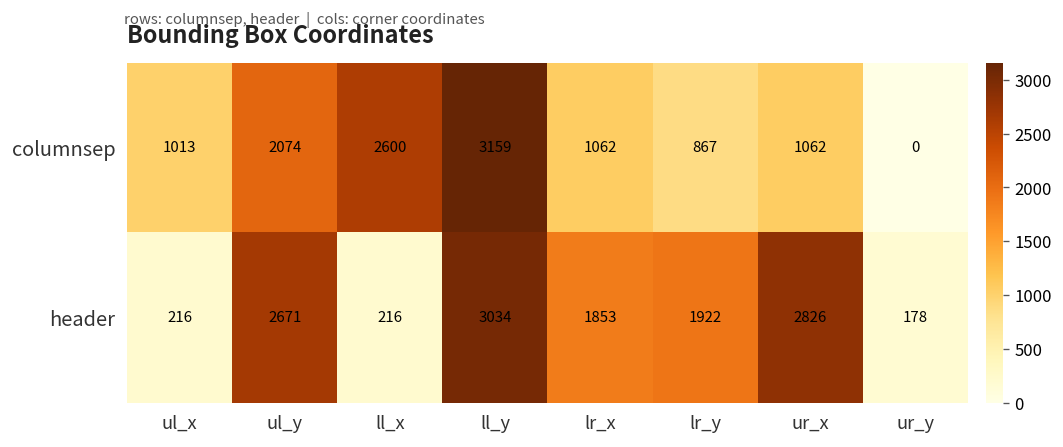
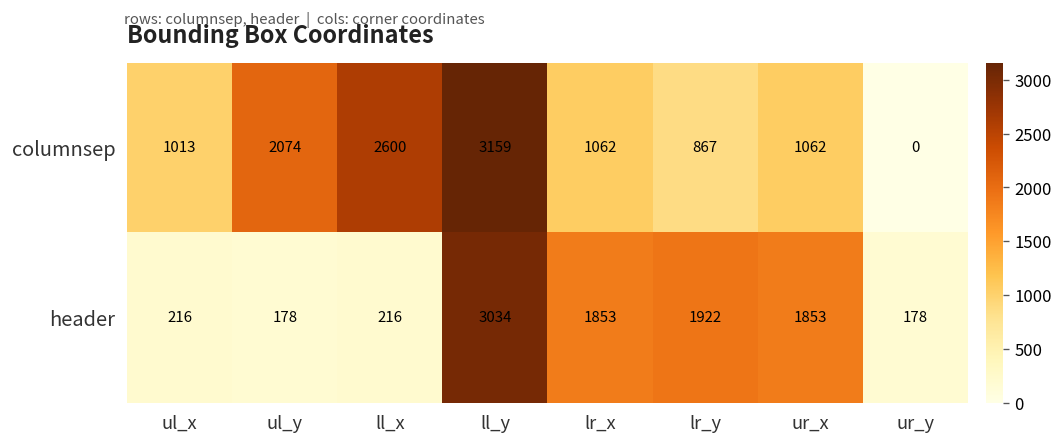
  {
    "columnsep": {
      "ul_x": 1013,
      "ul_y": 2074,
      "ll_x": 2600,
      "ll_y": 3159,
      "lr_x": 1062,
      "lr_y": 867,
      "ur_x": 1062,
      "ur_y": 0
    },
    "header": {
      "ul_x": 216,
-     "ul_y": 2671,
+     "ul_y": 178,
      "ll_x": 216,
      "ll_y": 3034,
      "lr_x": 1853,
      "lr_y": 1922,
-     "ur_x": 2826,
+     "ur_x": 1853,
      "ur_y": 178
    }
  }
